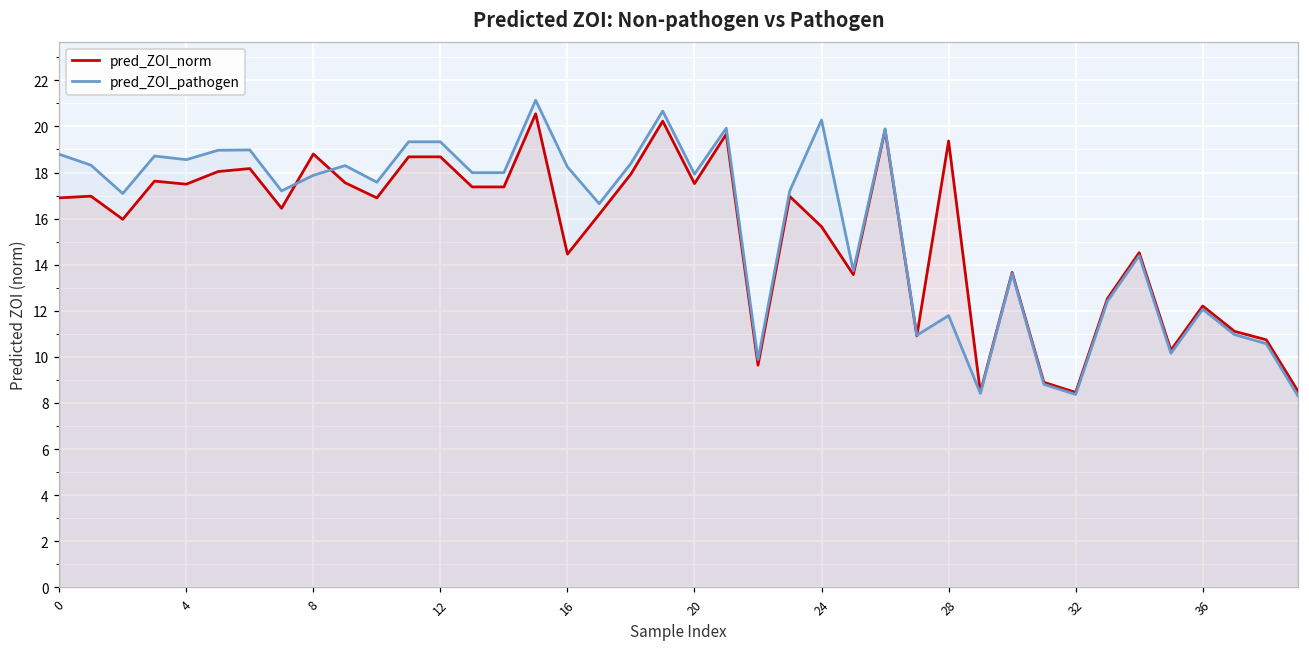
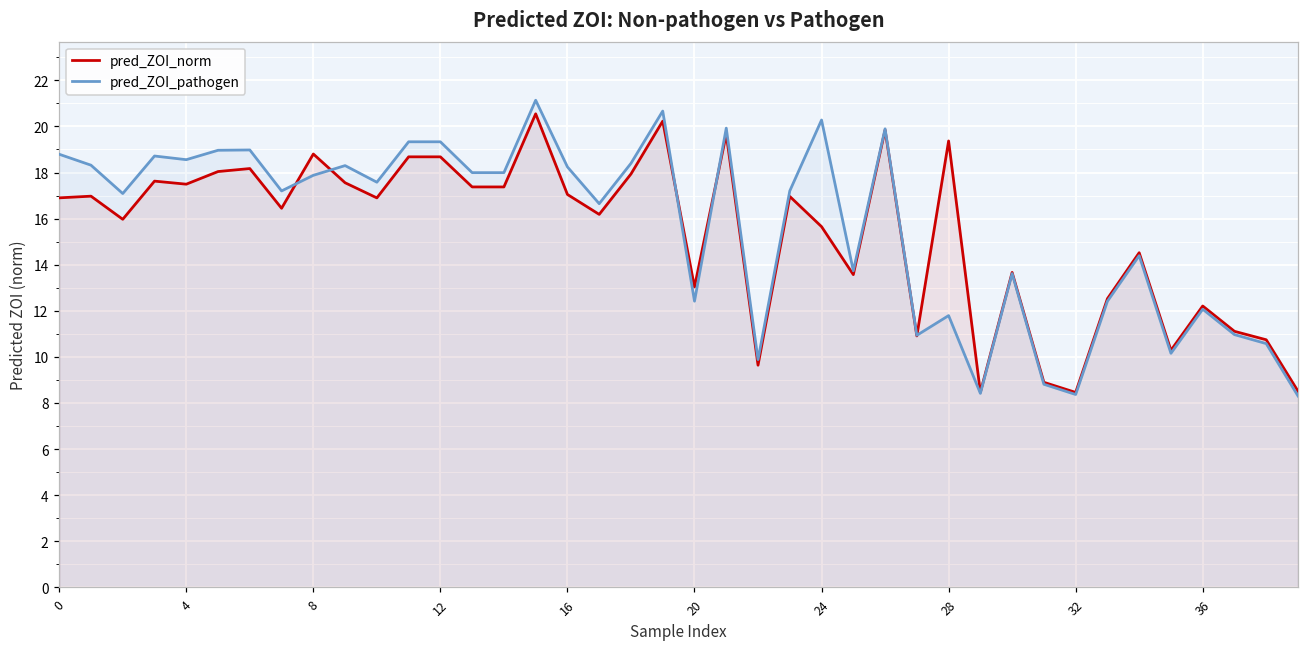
  {
    "pred_ZOI_norm": {
      "0": 16.9,
      "4": 17.5,
      "8": 18.8,
      "12": 18.7,
-     "16": 14.5,
-     "20": 17.5,
+     "16": 17.0,
+     "20": 13.0,
      "24": 15.7,
      "28": 19.4,
      "36": 12.2
    },
    "pred_ZOI_pathogen": {
      "0": 18.8,
      "4": 18.6,
      "8": 17.9,
      "12": 19.3,
      "16": 18.2,
-     "20": 17.9,
+     "20": 12.4,
      "24": 20.3,
      "28": 11.8,
      "36": 12.1
    }
  }
